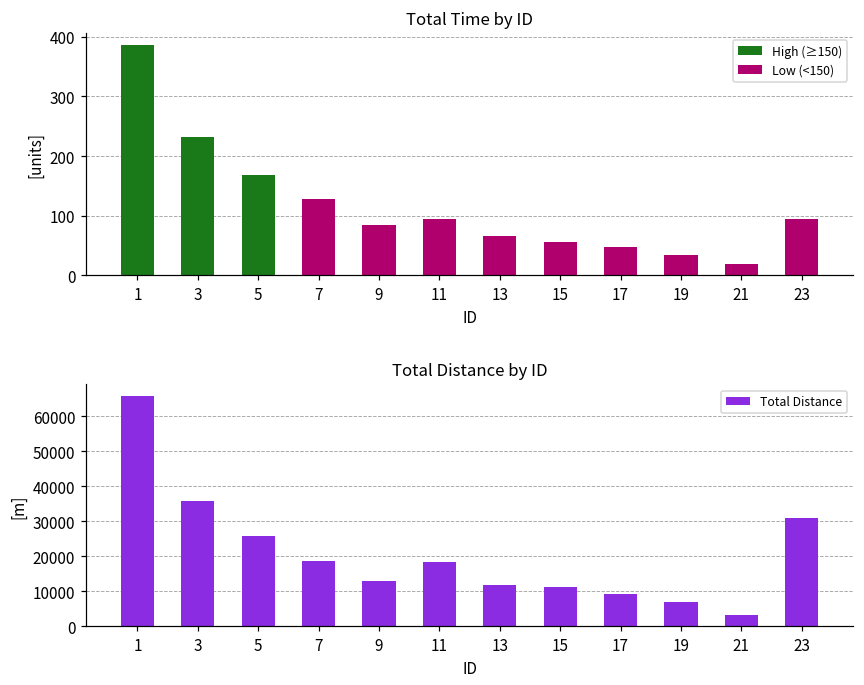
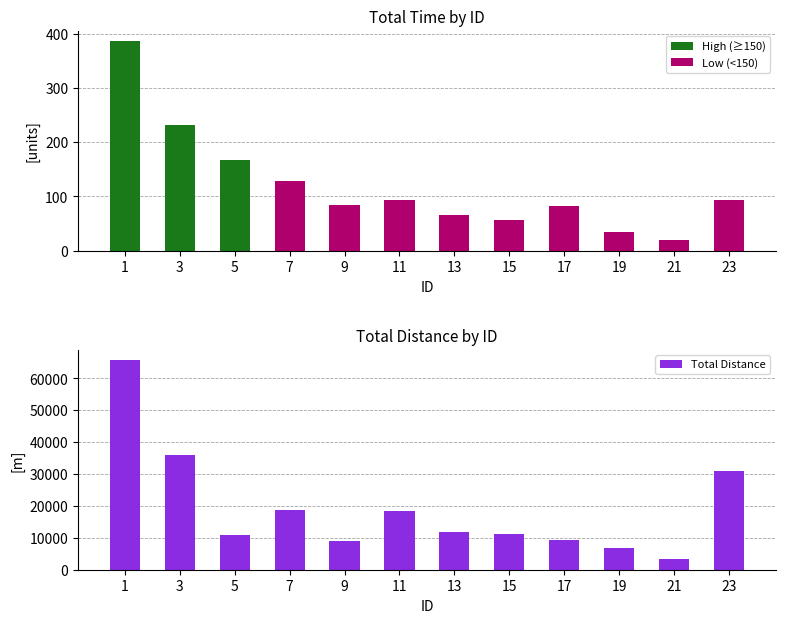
  {
    "Total Time by ID": {
      "1": 390,
      "3": 230,
      "5": 170,
      "7": 130,
      "9": 80,
      "11": 90,
      "13": 70,
      "15": 60,
-     "17": 50,
+     "17": 80,
      "19": 30,
      "21": 20,
      "23": 90
    },
    "Total Distance by ID": {
      "1": 66000,
      "3": 36000,
-     "5": 26000,
+     "5": 11000,
      "7": 19000,
-     "9": 13000,
+     "9": 9000,
      "11": 19000,
      "13": 12000,
      "15": 11000,
      "17": 9000,
      "19": 7000,
      "21": 3000,
      "23": 31000
    }
  }
